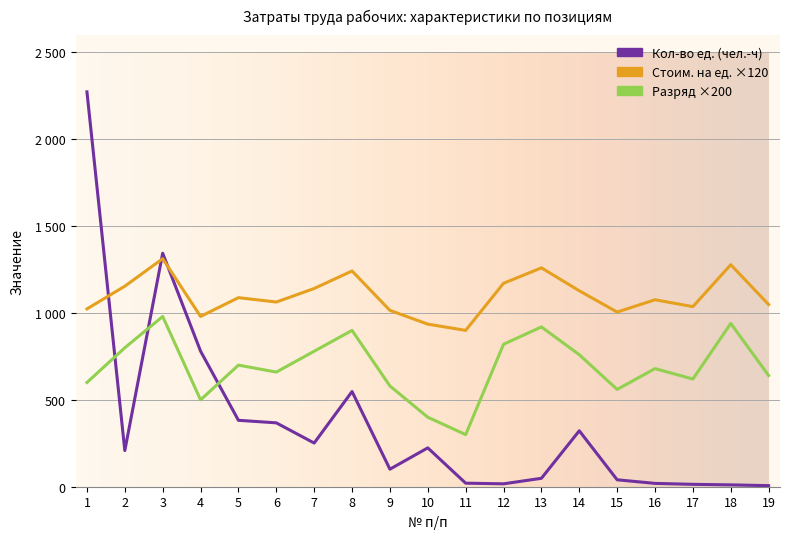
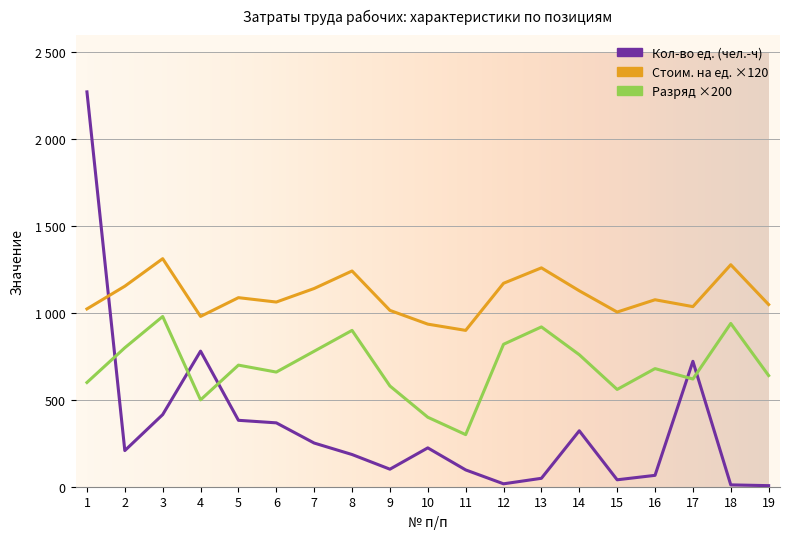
  {
    "Кол-во ед. (чел.-ч)": {
      "1": 2270,
      "2": 210,
-     "3": 1340,
+     "3": 420,
      "4": 780,
      "5": 380,
      "6": 370,
      "7": 250,
-     "8": 550,
+     "8": 190,
      "9": 100,
      "10": 220,
-     "11": 20,
+     "11": 100,
      "12": 20,
      "13": 50,
      "14": 320,
      "15": 40,
-     "16": 20,
-     "17": 10,
+     "16": 70,
+     "17": 720,
      "18": 10,
      "19": 10
    }
  }
